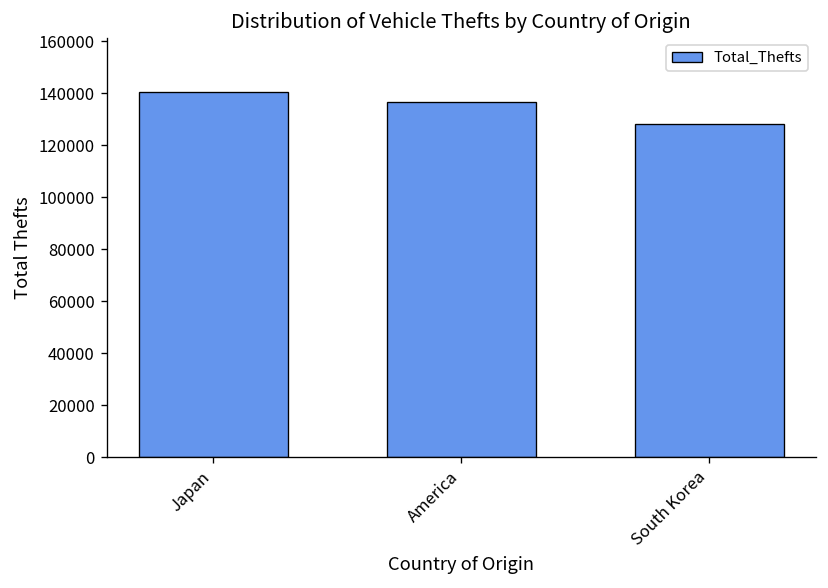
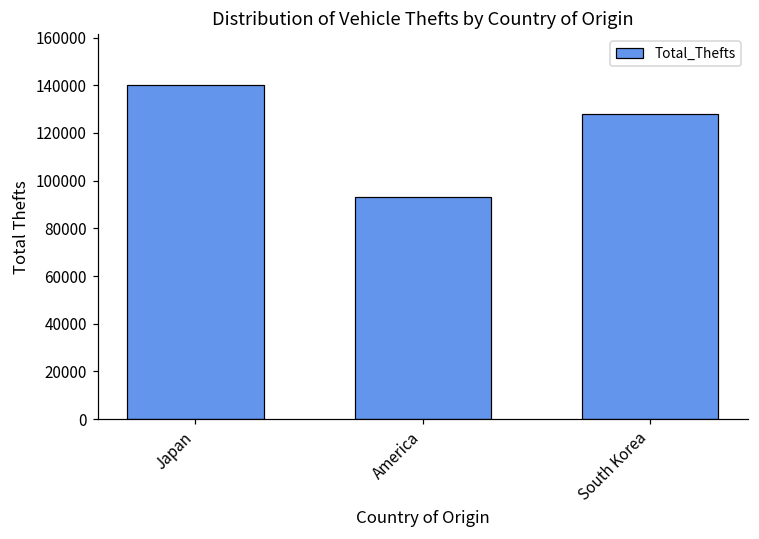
  {
    "Japan": 140000,
-   "America": 137000,
+   "America": 93000,
    "South Korea": 128000
  }
